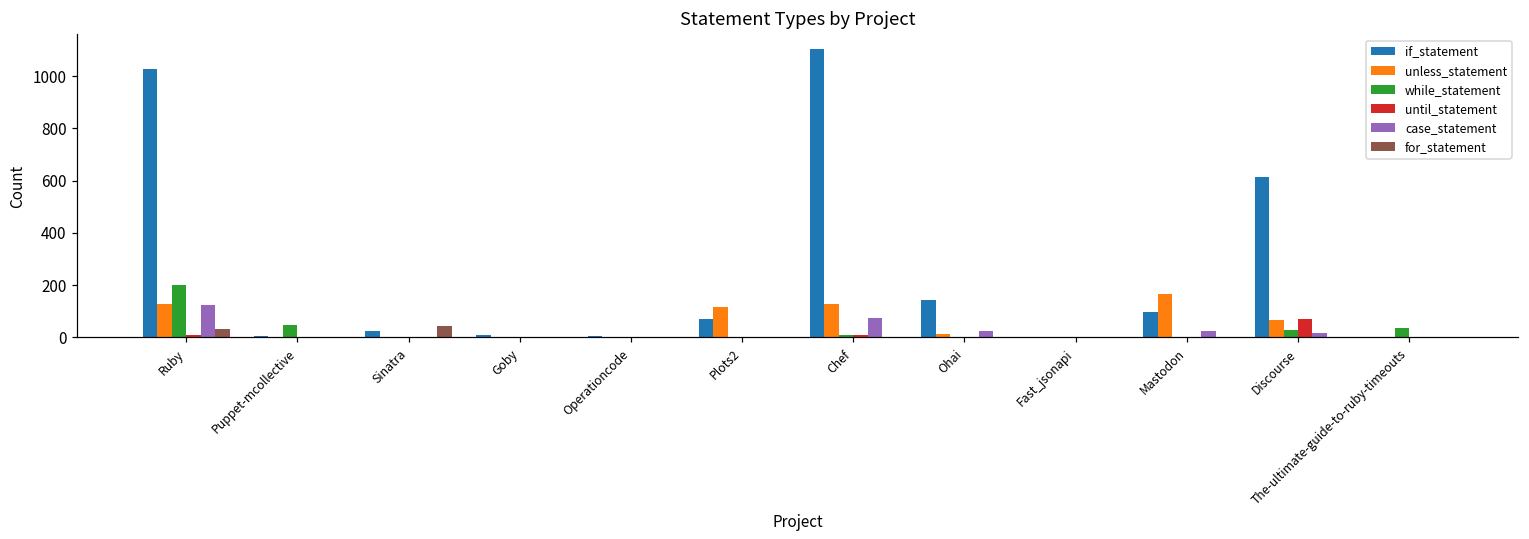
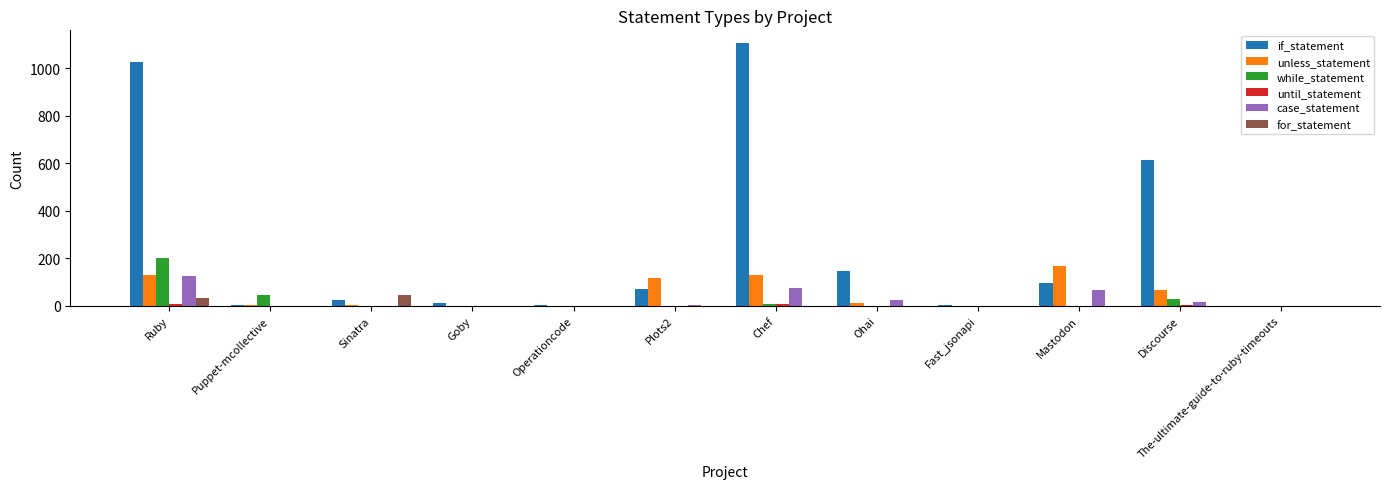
  {
    "if_statement": {
      "Ruby": 1030,
      "Sinatra": 30,
      "Goby": 10,
      "Plots2": 70,
      "Chef": 1100,
      "Ohai": 150,
      "Mastodon": 100,
      "Discourse": 610,
      "The-ultimate-guide-to-ruby-timeouts": 0
    },
    "unless_statement": {
      "Ruby": 130,
      "Operationcode": 0,
      "Plots2": 120,
      "Chef": 130,
      "Ohai": 10,
      "Fast_jsonapi": 0,
      "Mastodon": 170,
      "Discourse": 70,
      "The-ultimate-guide-to-ruby-timeouts": 0
    },
    "while_statement": {
      "Ruby": 200,
      "Puppet-mcollective": 50,
      "Sinatra": 0,
      "Operationcode": 0,
      "Plots2": 0,
      "Ohai": 0,
      "Fast_jsonapi": 0,
      "Discourse": 30,
-     "The-ultimate-guide-to-ruby-timeouts": 40
+     "The-ultimate-guide-to-ruby-timeouts": 0
    },
    "until_statement": {
      "Puppet-mcollective": 0,
      "Sinatra": 0,
      "Operationcode": 0,
      "Plots2": 0,
      "Fast_jsonapi": 0,
      "Mastodon": 0,
-     "Discourse": 70,
+     "Discourse": 0,
      "The-ultimate-guide-to-ruby-timeouts": 0
    },
    "case_statement": {
      "Ruby": 130,
      "Goby": 0,
      "Chef": 80,
      "Ohai": 20,
      "Fast_jsonapi": 0,
-     "Mastodon": 30,
+     "Mastodon": 70,
      "Discourse": 20,
      "The-ultimate-guide-to-ruby-timeouts": 0
    },
    "for_statement": {
      "Ruby": 30,
      "Puppet-mcollective": 0,
      "Sinatra": 40,
      "Goby": 0,
      "Operationcode": 0,
      "Plots2": 0,
      "Chef": 0,
      "Ohai": 0,
      "Fast_jsonapi": 0,
      "Mastodon": 0,
      "Discourse": 0,
      "The-ultimate-guide-to-ruby-timeouts": 0
    }
  }
